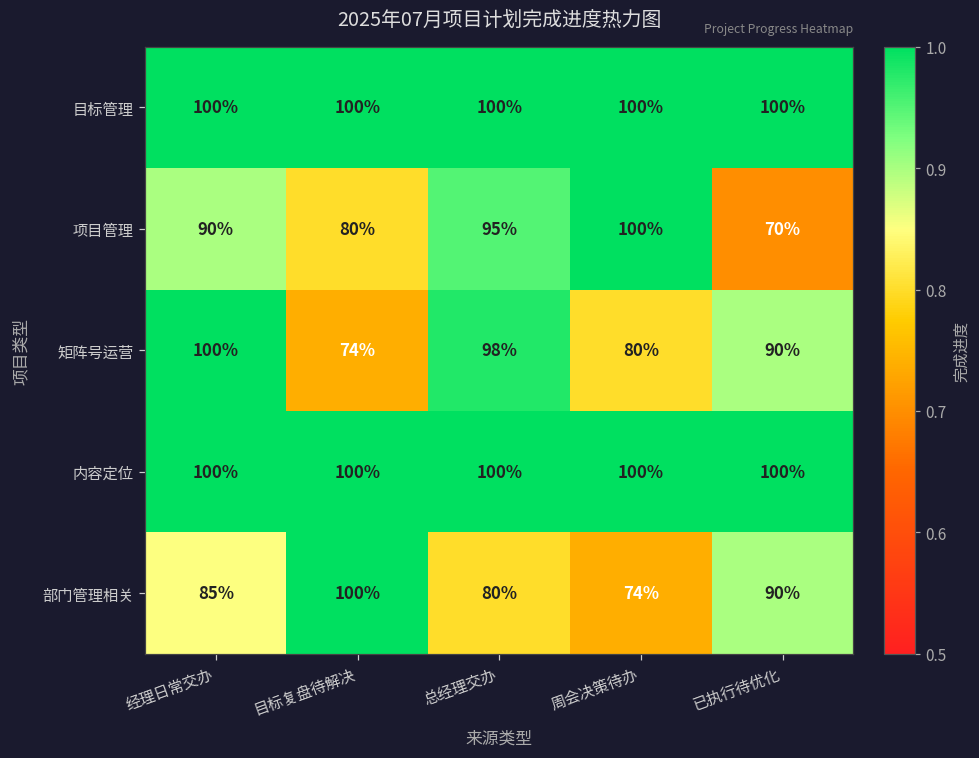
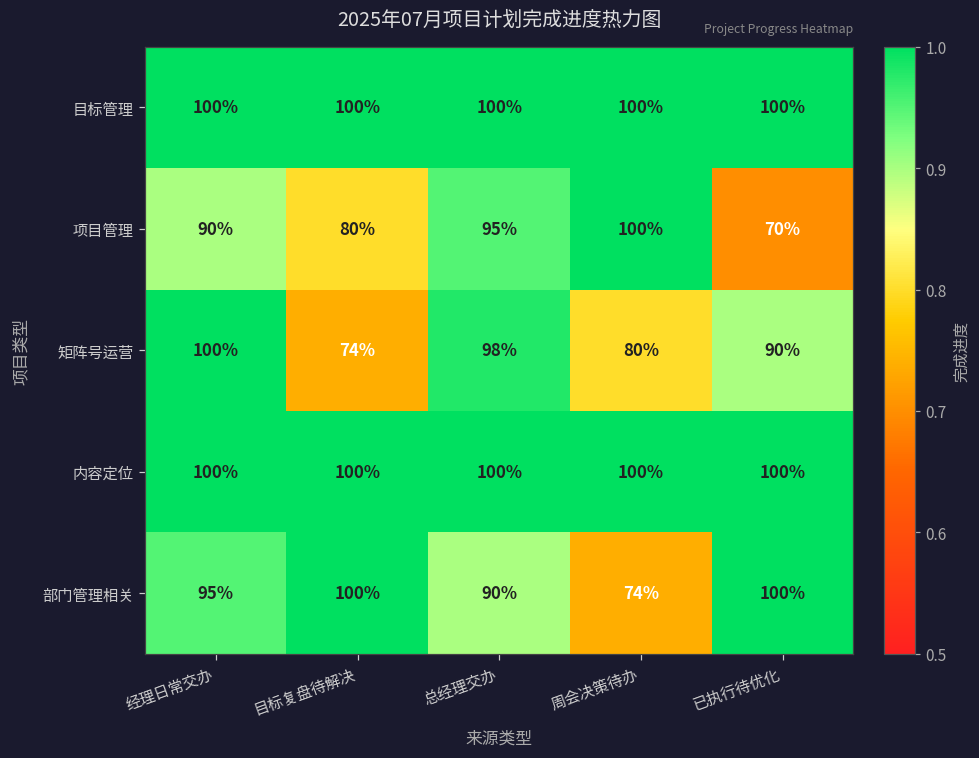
  {
    "目标管理": {
      "经理日常交办": "100%",
      "目标复盘待解决": "100%",
      "总经理交办": "100%",
      "周会决策待办": "100%",
      "已执行待优化": "100%"
    },
    "项目管理": {
      "经理日常交办": "90%",
      "目标复盘待解决": "80%",
      "总经理交办": "95%",
      "周会决策待办": "100%",
      "已执行待优化": "70%"
    },
    "矩阵号运营": {
      "经理日常交办": "100%",
      "目标复盘待解决": "74%",
      "总经理交办": "98%",
      "周会决策待办": "80%",
      "已执行待优化": "90%"
    },
    "内容定位": {
      "经理日常交办": "100%",
      "目标复盘待解决": "100%",
      "总经理交办": "100%",
      "周会决策待办": "100%",
      "已执行待优化": "100%"
    },
    "部门管理相关": {
-     "经理日常交办": "85%",
+     "经理日常交办": "95%",
      "目标复盘待解决": "100%",
-     "总经理交办": "80%",
+     "总经理交办": "90%",
      "周会决策待办": "74%",
-     "已执行待优化": "90%"
+     "已执行待优化": "100%"
    }
  }
